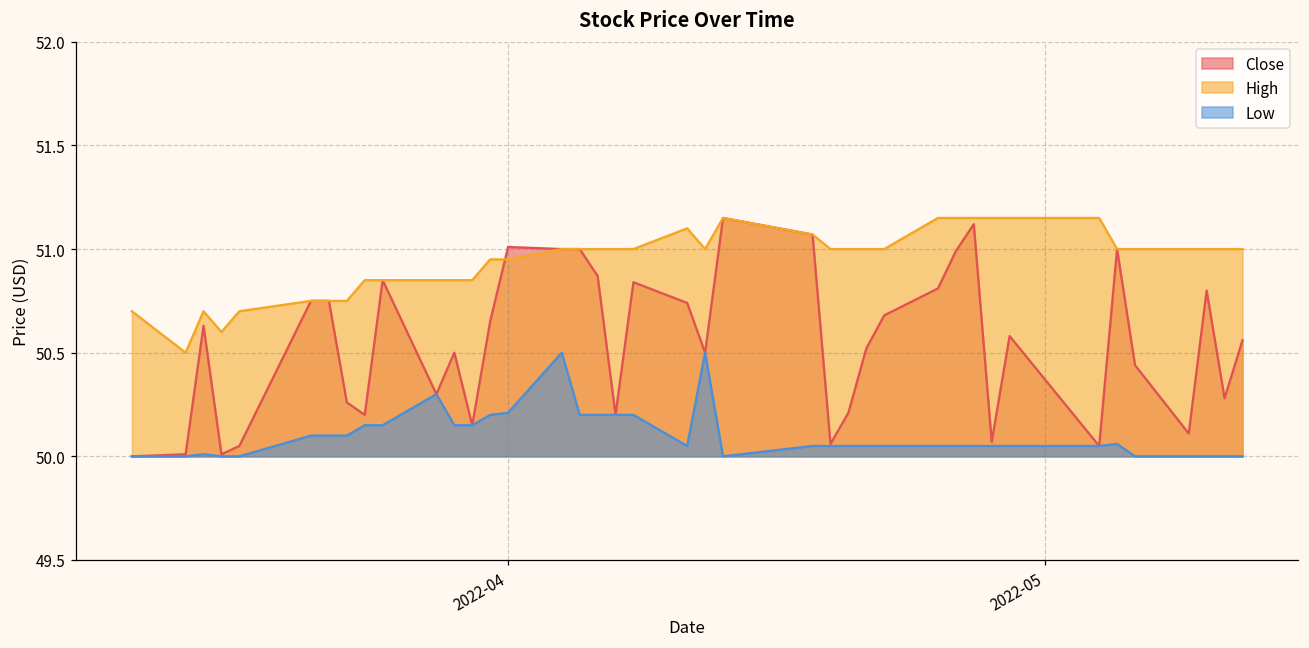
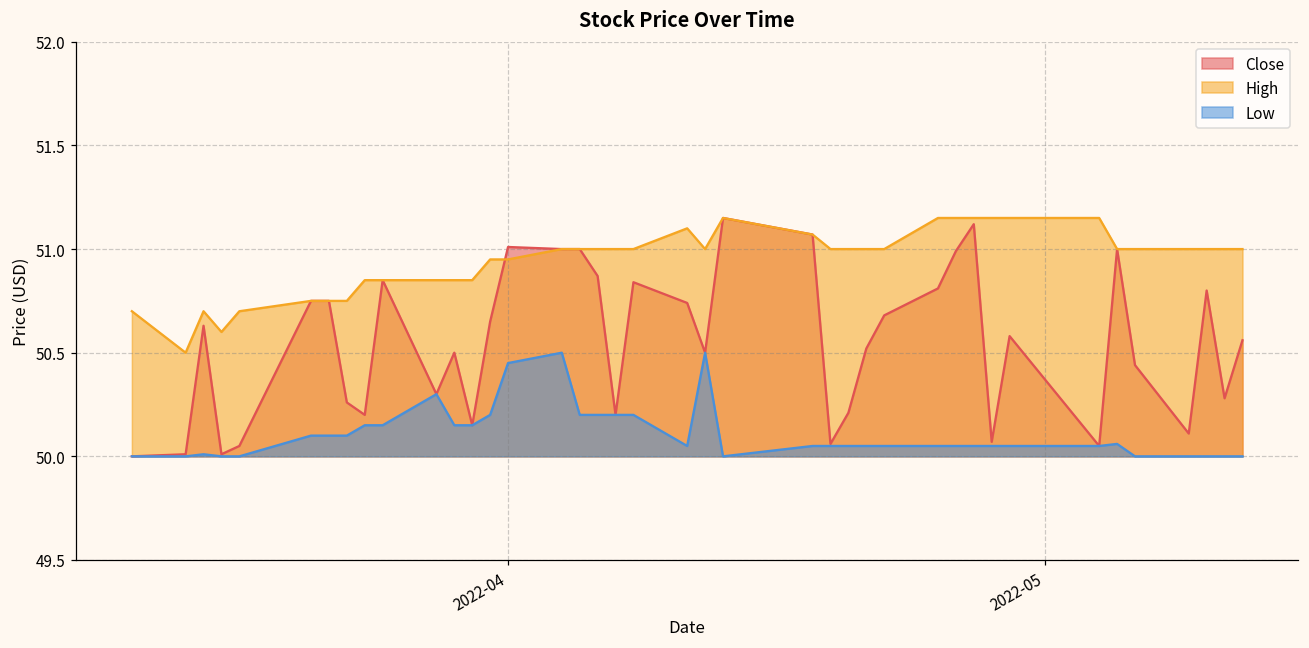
  {
    "Close": {
      "2022-04": 51.01
    },
    "High": {
      "2022-04": 50.95
    },
    "Low": {
-     "2022-04": 50.21
+     "2022-04": 50.45
    }
  }
